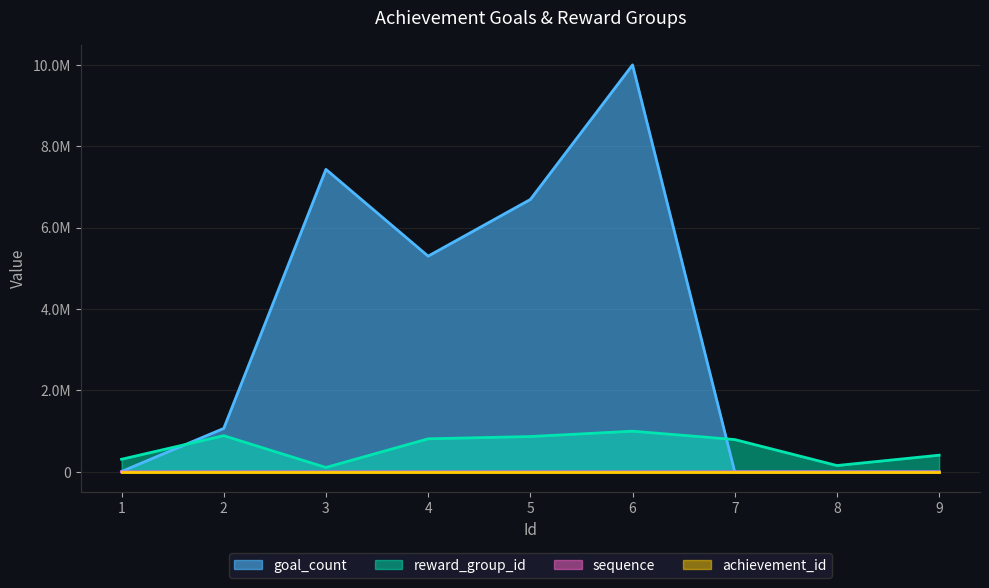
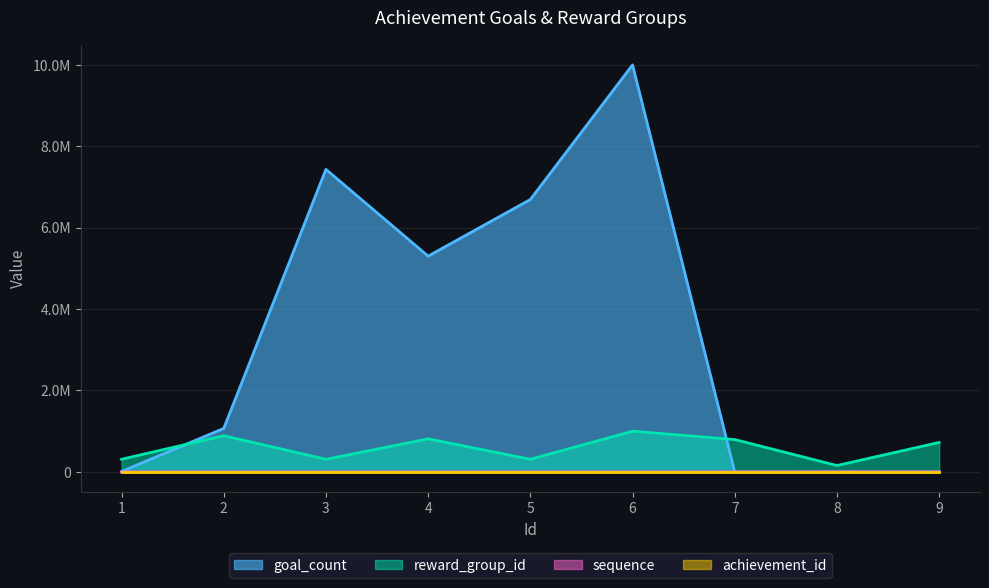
  {
    "goal_count": {
      "2": 1100000,
      "3": 7400000,
      "4": 5300000,
      "5": 6700000,
      "6": 10000000
    },
    "reward_group_id": {
      "1": 300000,
      "2": 900000,
-     "3": 100000,
+     "3": 300000,
      "4": 800000,
-     "5": 900000,
+     "5": 300000,
      "6": 1000000,
      "7": 800000,
      "8": 200000,
-     "9": 400000
+     "9": 700000
    },
    "achievement_id": {
      "2": 0,
      "3": 0,
      "4": 0,
      "5": 0,
      "6": 0
    }
  }
